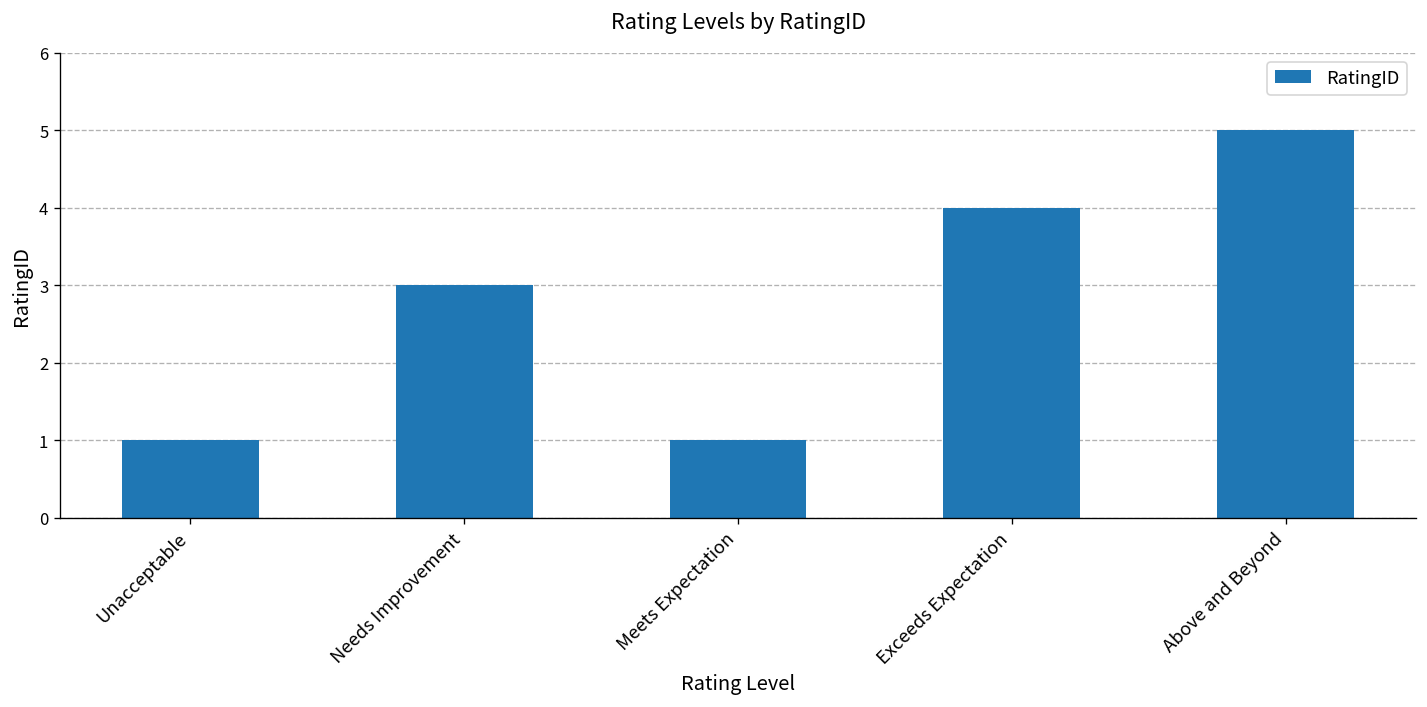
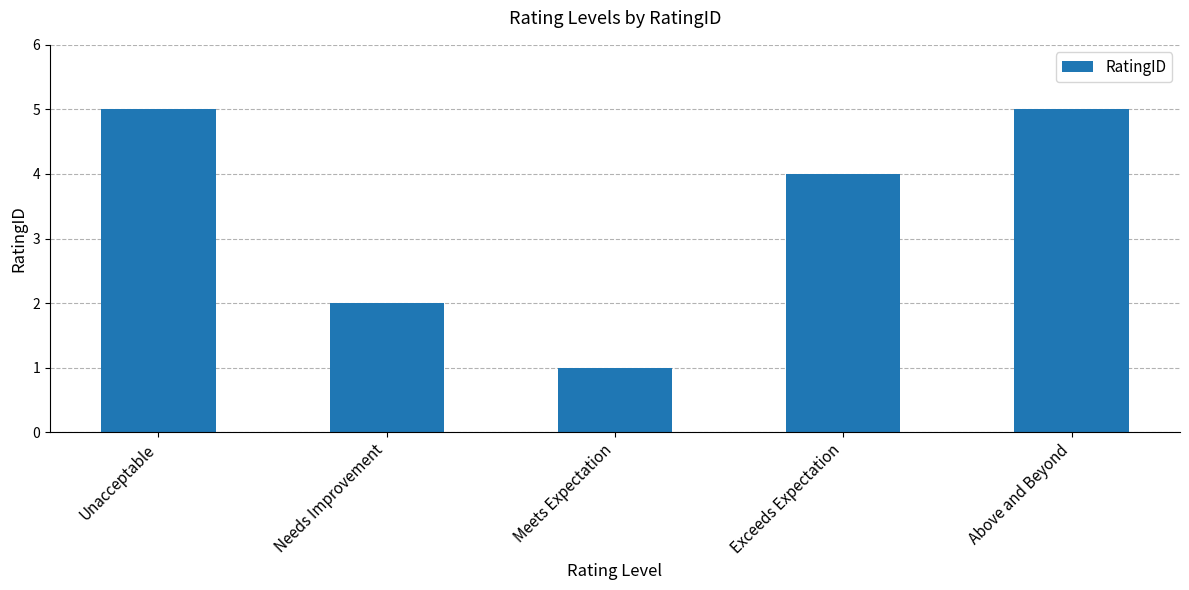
  {
-   "Unacceptable": 1,
-   "Needs Improvement": 3,
+   "Unacceptable": 5,
+   "Needs Improvement": 2,
    "Meets Expectation": 1,
    "Exceeds Expectation": 4,
    "Above and Beyond": 5
  }
